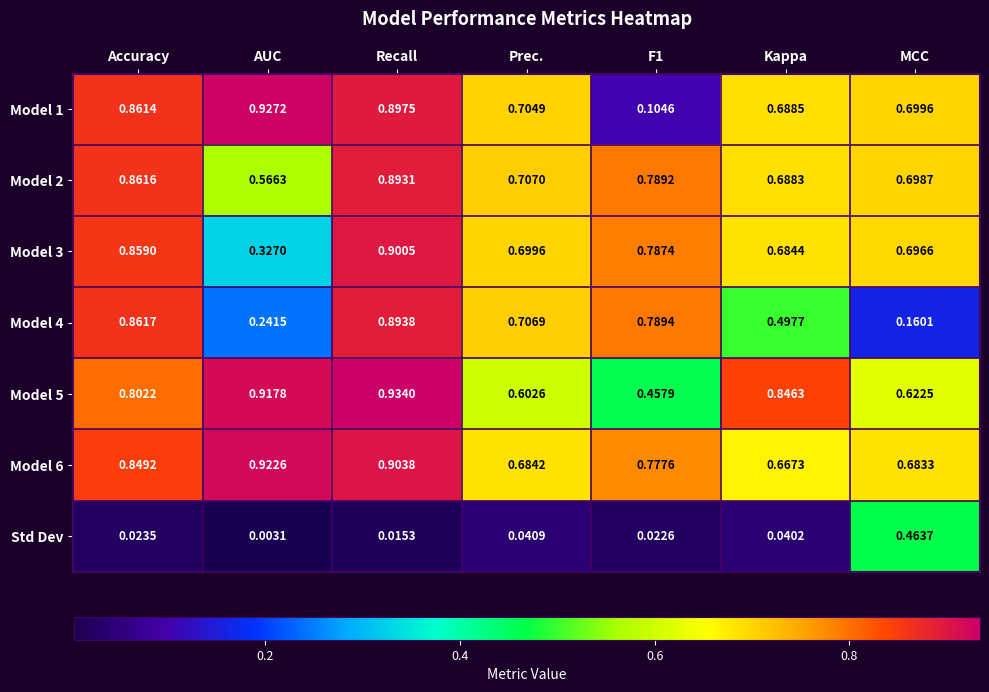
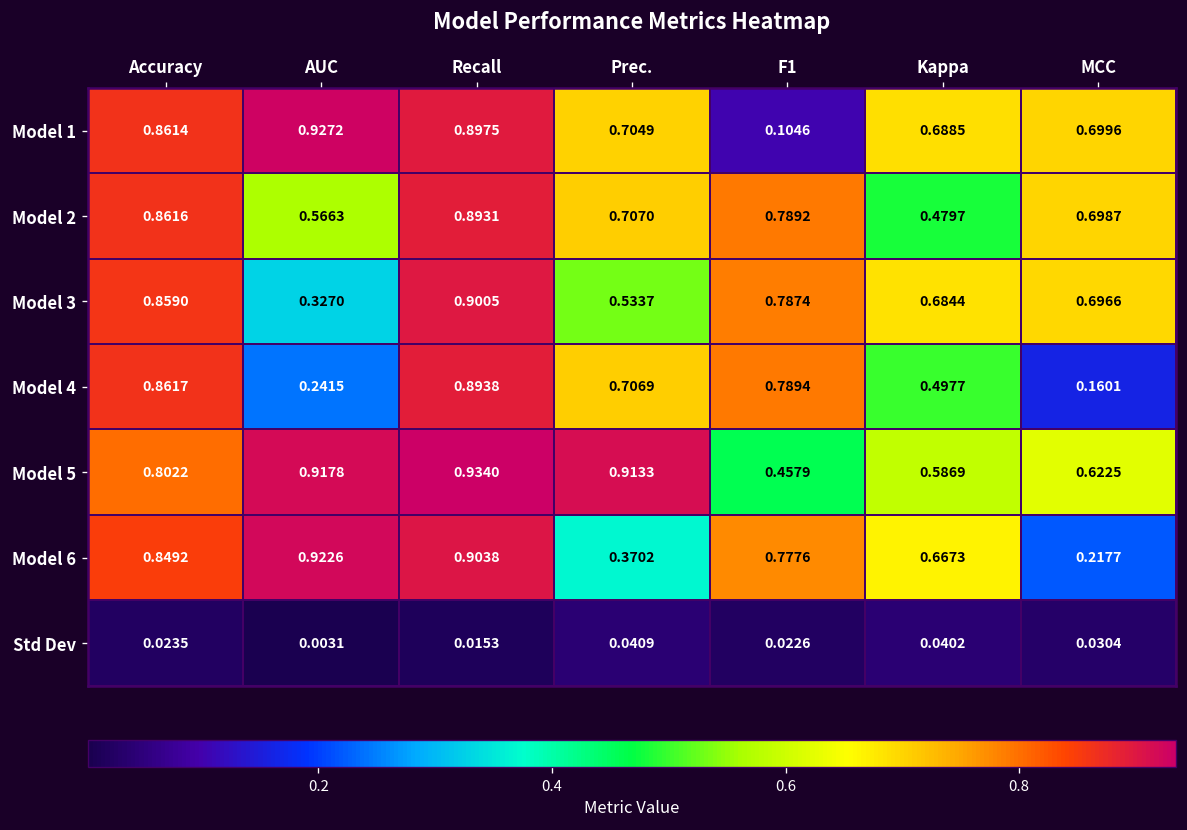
  {
    "Model 1": {
      "Accuracy": 0.8614,
      "AUC": 0.9272,
      "Recall": 0.8975,
      "Prec.": 0.7049,
      "F1": 0.1046,
      "Kappa": 0.6885,
      "MCC": 0.6996
    },
    "Model 2": {
      "Accuracy": 0.8616,
      "AUC": 0.5663,
      "Recall": 0.8931,
      "Prec.": 0.7070,
      "F1": 0.7892,
-     "Kappa": 0.6883,
+     "Kappa": 0.4797,
      "MCC": 0.6987
    },
    "Model 3": {
      "Accuracy": 0.8590,
      "AUC": 0.3270,
      "Recall": 0.9005,
-     "Prec.": 0.6996,
+     "Prec.": 0.5337,
      "F1": 0.7874,
      "Kappa": 0.6844,
      "MCC": 0.6966
    },
    "Model 4": {
      "Accuracy": 0.8617,
      "AUC": 0.2415,
      "Recall": 0.8938,
      "Prec.": 0.7069,
      "F1": 0.7894,
      "Kappa": 0.4977,
      "MCC": 0.1601
    },
    "Model 5": {
      "Accuracy": 0.8022,
      "AUC": 0.9178,
      "Recall": 0.9340,
-     "Prec.": 0.6026,
+     "Prec.": 0.9133,
      "F1": 0.4579,
-     "Kappa": 0.8463,
+     "Kappa": 0.5869,
      "MCC": 0.6225
    },
    "Model 6": {
      "Accuracy": 0.8492,
      "AUC": 0.9226,
      "Recall": 0.9038,
-     "Prec.": 0.6842,
+     "Prec.": 0.3702,
      "F1": 0.7776,
      "Kappa": 0.6673,
-     "MCC": 0.6833
+     "MCC": 0.2177
    },
    "Std Dev": {
      "Accuracy": 0.0235,
      "AUC": 0.0031,
      "Recall": 0.0153,
      "Prec.": 0.0409,
      "F1": 0.0226,
      "Kappa": 0.0402,
-     "MCC": 0.4637
+     "MCC": 0.0304
    }
  }
